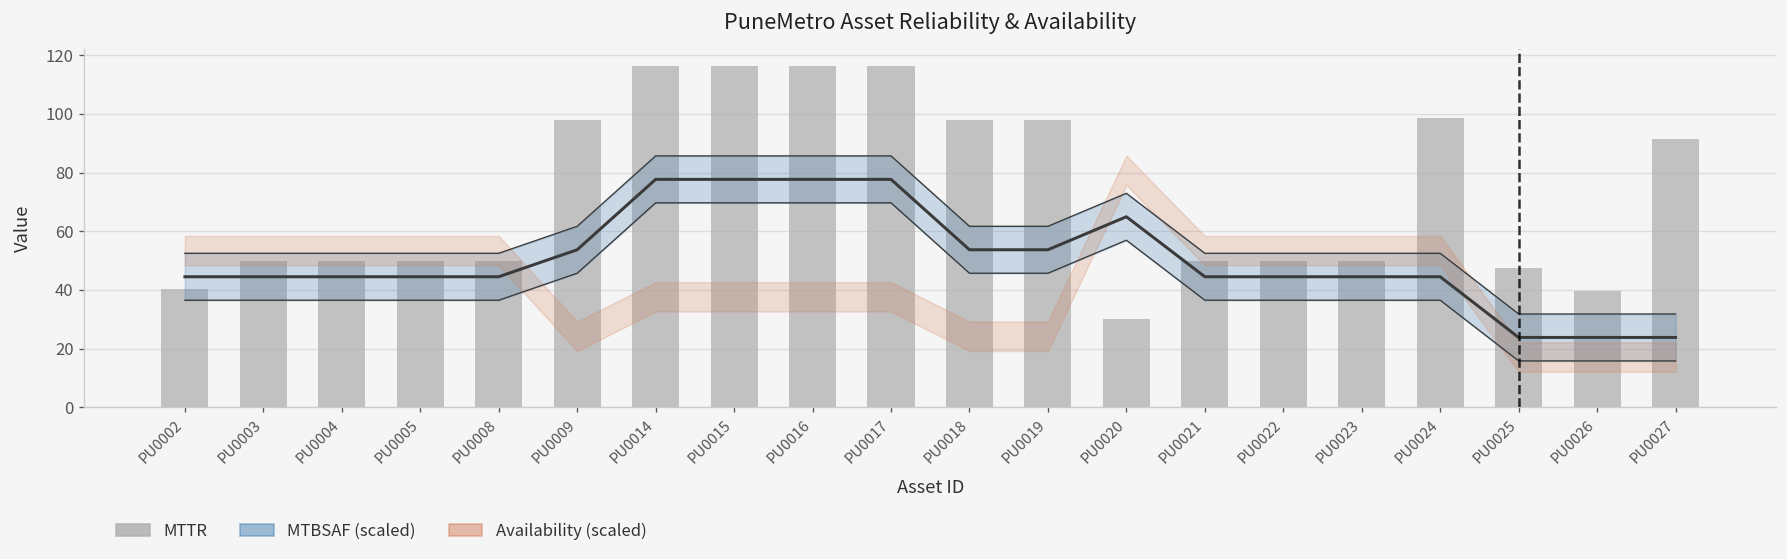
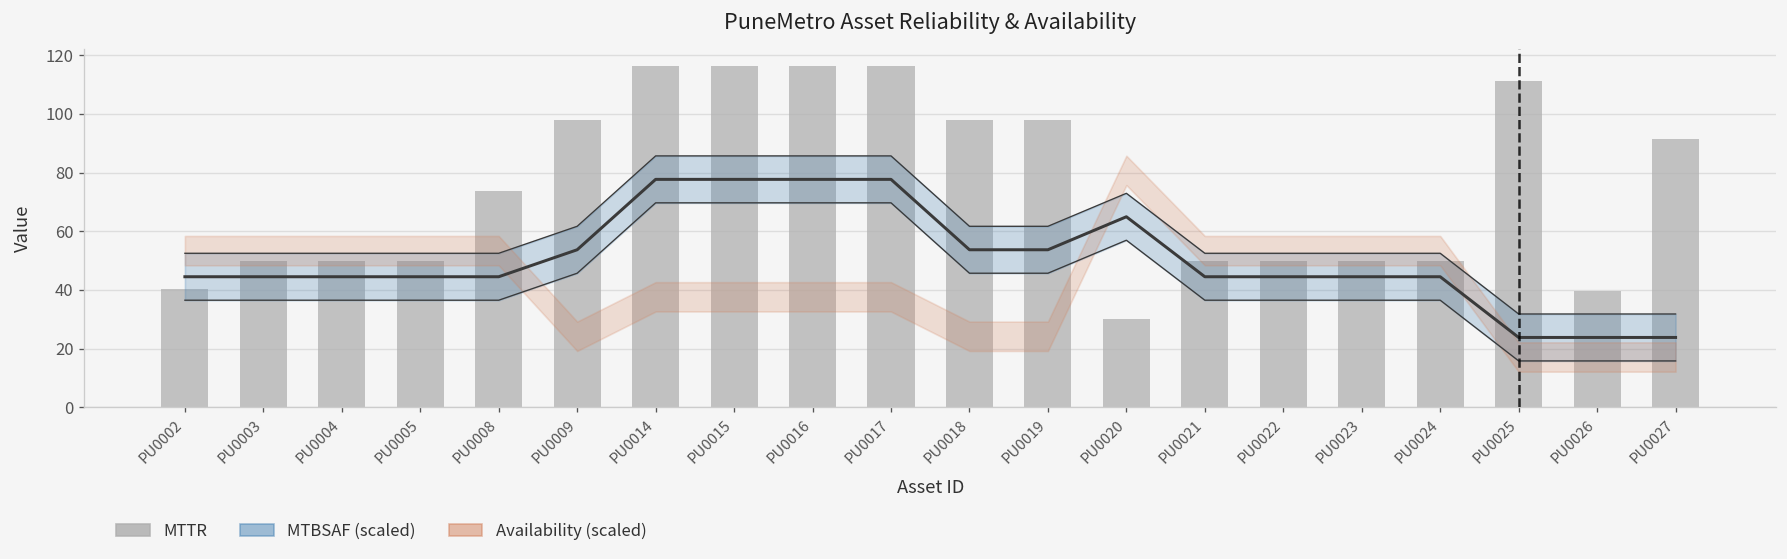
  {
    "MTTR": {
      "PU0002": 40,
      "PU0003": 50,
      "PU0004": 50,
      "PU0005": 50,
-     "PU0008": 50,
+     "PU0008": 74,
      "PU0009": 98,
      "PU0014": 116,
      "PU0015": 116,
      "PU0016": 116,
      "PU0017": 116,
      "PU0018": 98,
      "PU0019": 98,
      "PU0020": 30,
      "PU0021": 50,
      "PU0022": 50,
      "PU0023": 50,
-     "PU0024": 99,
-     "PU0025": 47,
+     "PU0024": 50,
+     "PU0025": 111,
      "PU0026": 40,
      "PU0027": 91
    },
    "MTBSAF (scaled)": {
      "PU0002": 53,
      "PU0003": 53,
      "PU0004": 53,
      "PU0005": 53,
      "PU0008": 53,
      "PU0009": 62,
      "PU0014": 86,
      "PU0015": 86,
      "PU0016": 86,
      "PU0017": 86,
      "PU0018": 62,
      "PU0019": 62,
      "PU0020": 73,
      "PU0021": 53,
      "PU0022": 53,
      "PU0023": 53,
      "PU0024": 53,
      "PU0025": 32,
      "PU0026": 32,
      "PU0027": 32
    }
  }
